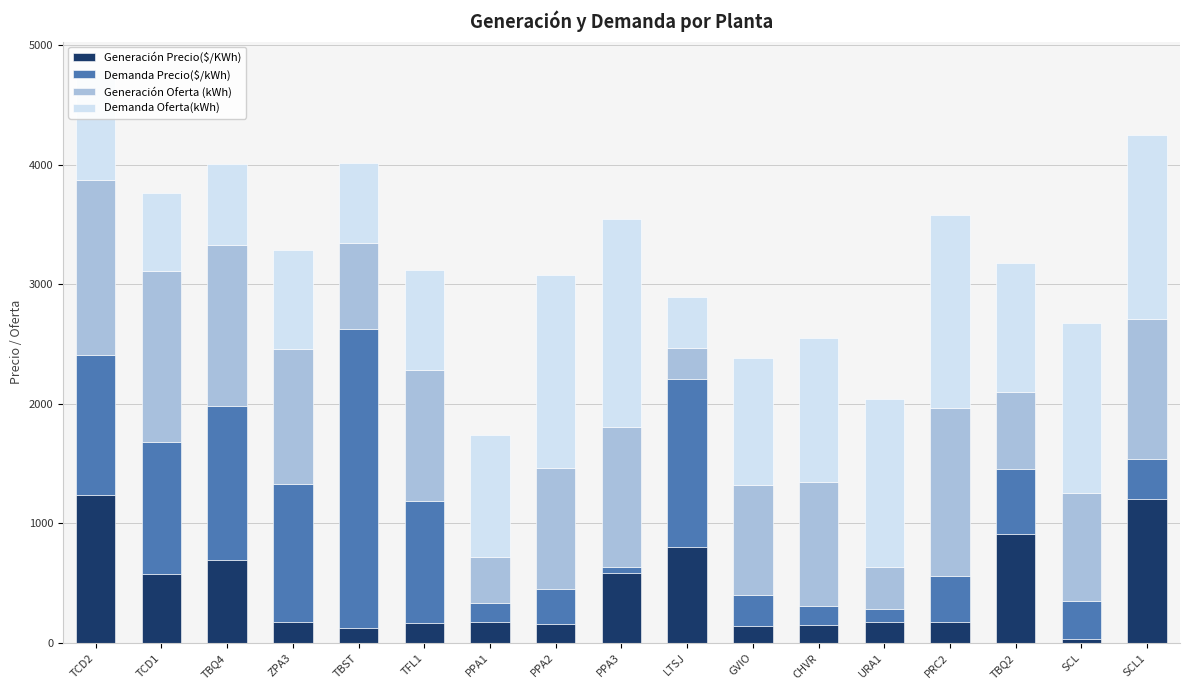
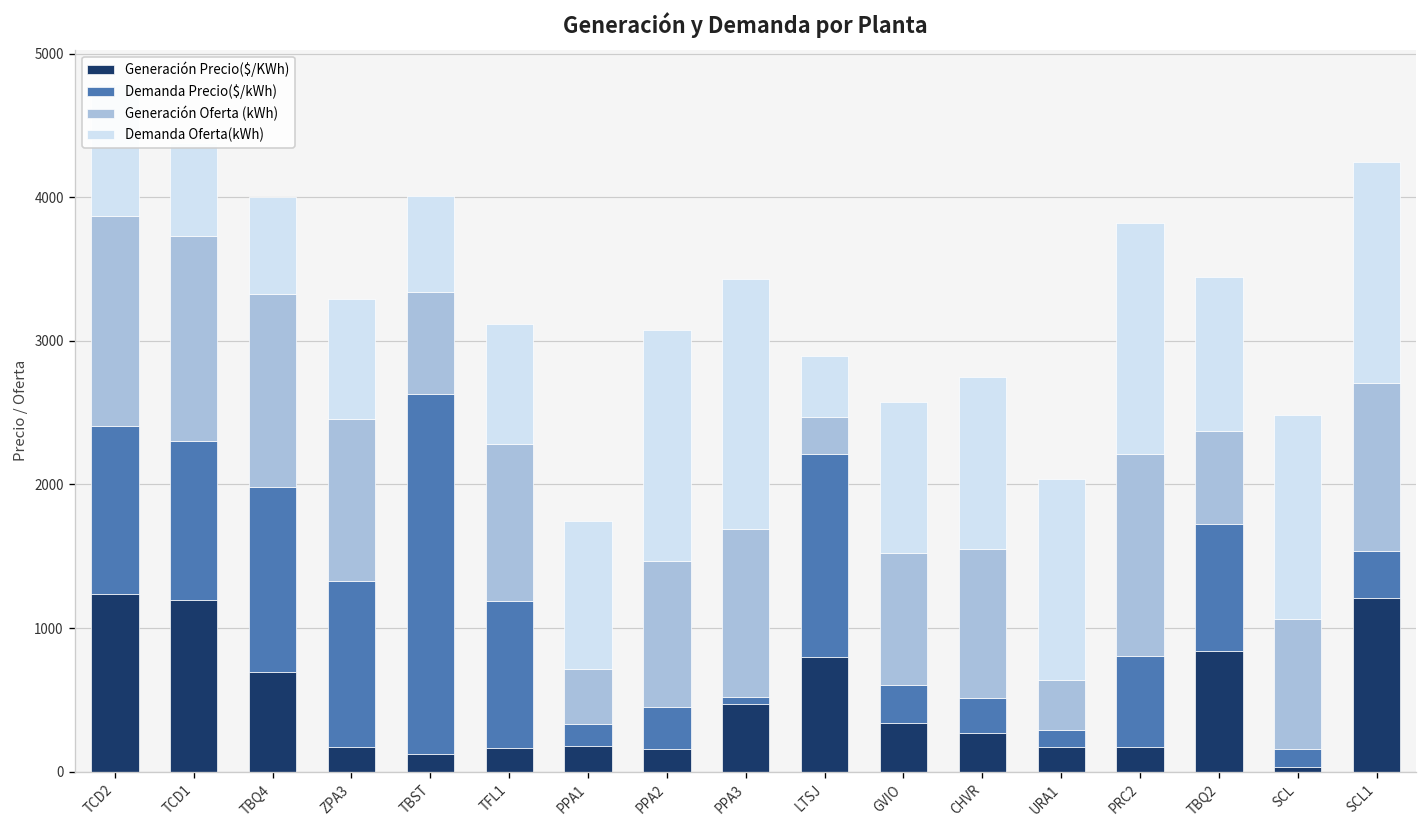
  {
    "Generación Precio($/KWh)": {
      "TCD2": 1240,
-     "TCD1": 580,
+     "TCD1": 1200,
      "TBQ4": 700,
      "ZPA3": 170,
      "TBST": 130,
      "TFL1": 160,
      "PPA1": 180,
      "PPA2": 160,
-     "PPA3": 580,
+     "PPA3": 470,
      "LTSJ": 800,
-     "GVIO": 140,
-     "CHVR": 150,
+     "GVIO": 340,
+     "CHVR": 270,
      "URA1": 170,
      "PRC2": 170,
-     "TBQ2": 910,
+     "TBQ2": 840,
      "SCL": 30,
      "SCL1": 1210
    },
    "Demanda Precio($/kWh)": {
      "TCD2": 1170,
      "TCD1": 1110,
      "TBQ4": 1290,
      "ZPA3": 1160,
      "TBST": 2500,
      "TFL1": 1020,
      "PPA1": 160,
      "PPA2": 290,
      "PPA3": 50,
      "LTSJ": 1410,
      "GVIO": 260,
-     "CHVR": 160,
+     "CHVR": 240,
      "URA1": 120,
-     "PRC2": 390,
-     "TBQ2": 540,
-     "SCL": 320,
+     "PRC2": 630,
+     "TBQ2": 880,
+     "SCL": 130,
      "SCL1": 330
    }
  }
